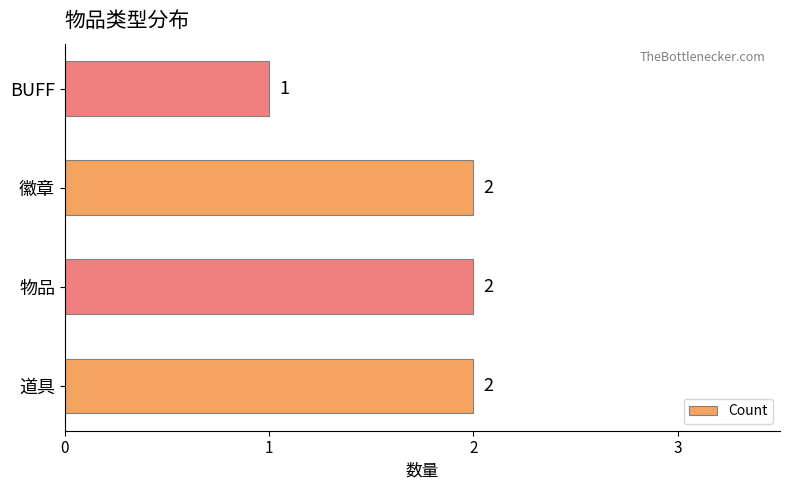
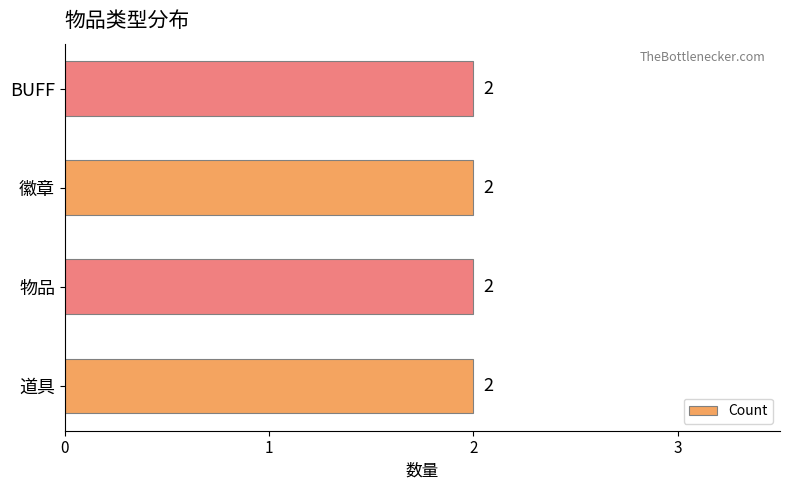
  {
-   "BUFF": 1,
+   "BUFF": 2,
    "徽章": 2,
    "物品": 2,
    "道具": 2
  }
